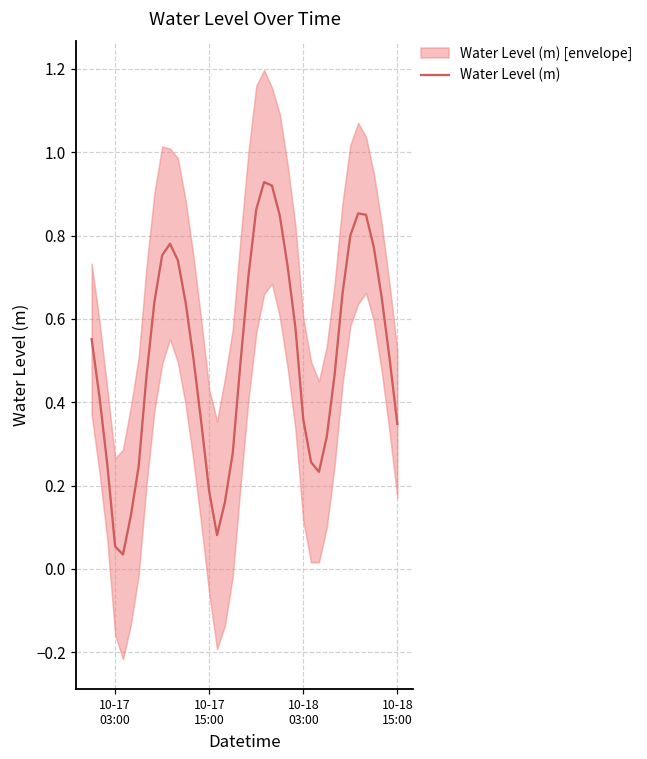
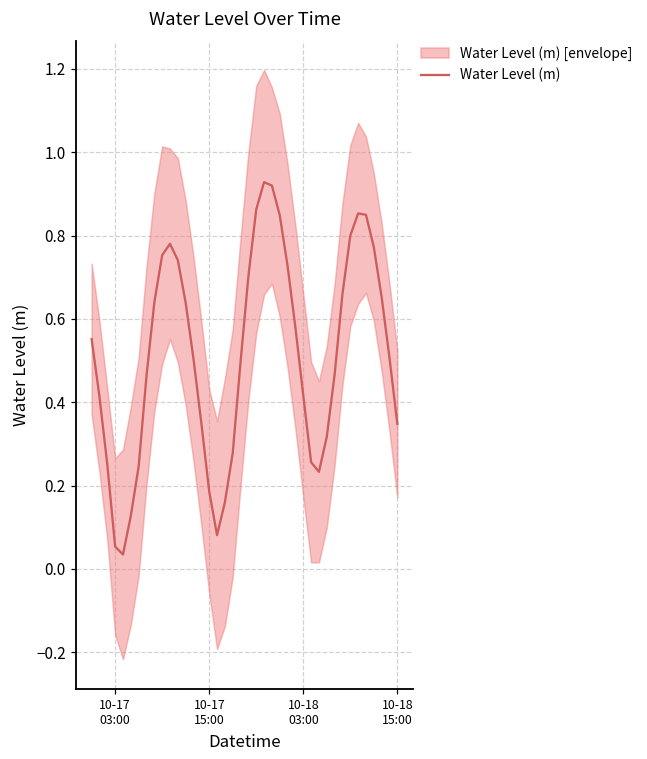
  {
    "Water Level (m)": {
      "10-17 03:00": 0.05,
      "10-17 15:00": 0.19,
-     "10-18 03:00": 0.36,
+     "10-18 03:00": 0.42,
      "10-18 15:00": 0.35
    }
  }
